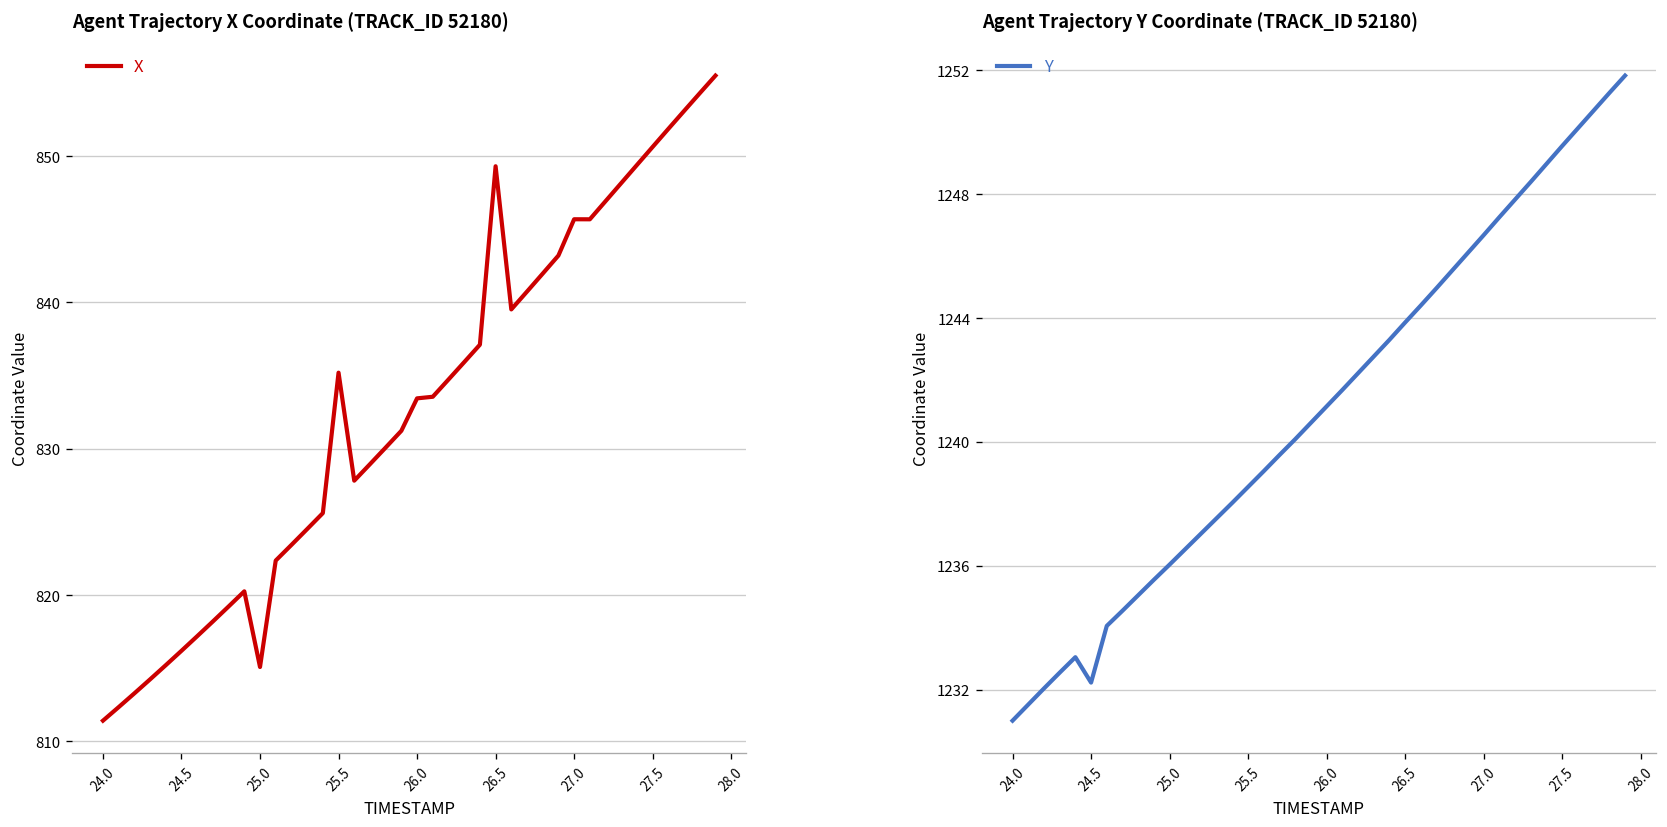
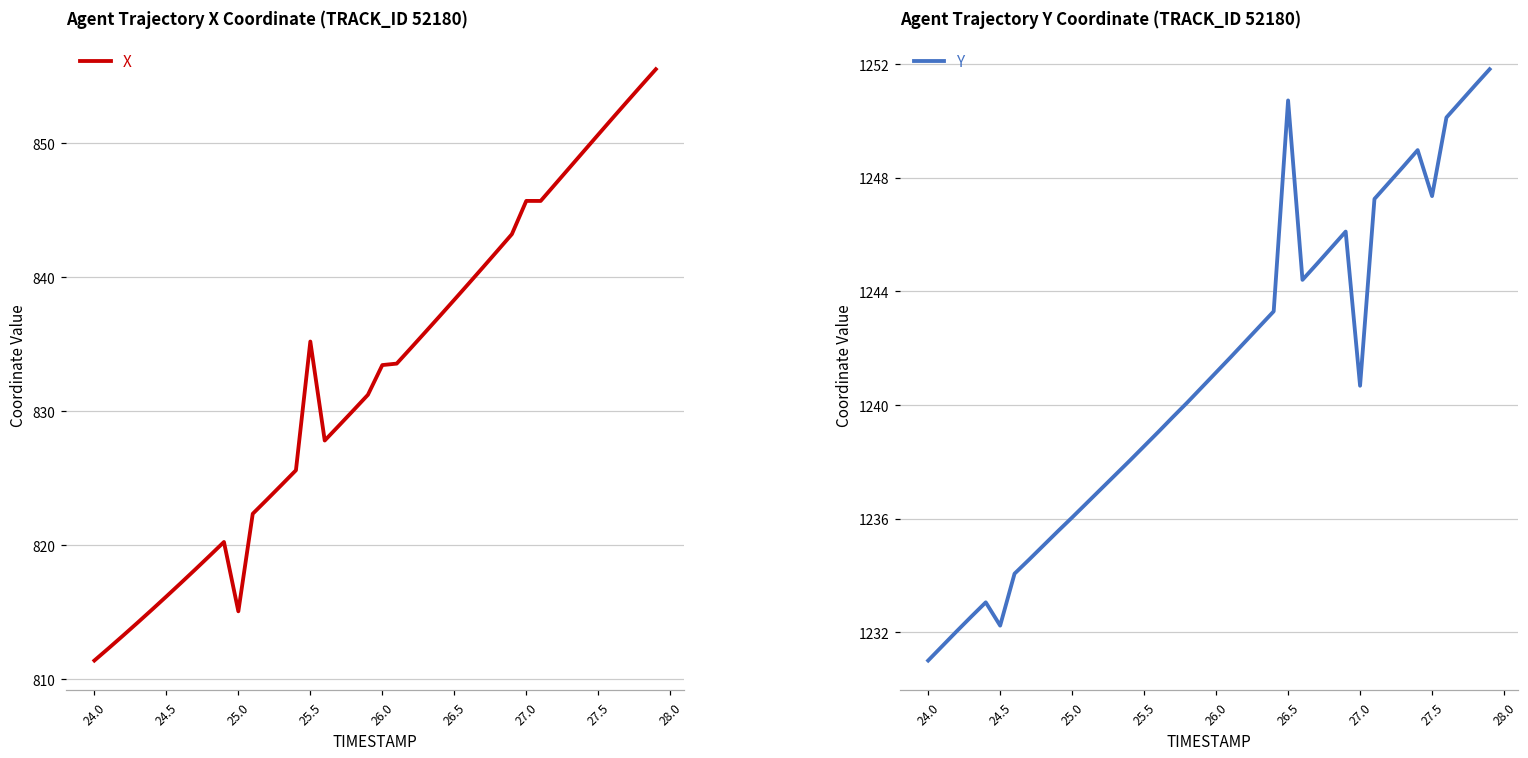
  {
    "Agent Trajectory X Coordinate (TRACK_ID 52180)": {
      "24.0": 811.4,
      "24.5": 816.2,
      "25.0": 815.1,
      "25.5": 835.2,
      "26.0": 833.4,
-     "26.5": 849.3,
+     "26.5": 838.3,
      "27.0": 845.7,
      "27.5": 850.6
    },
    "Agent Trajectory Y Coordinate (TRACK_ID 52180)": {
      "24.0": 1231.0,
      "24.5": 1232.2,
      "25.0": 1236.0,
      "25.5": 1238.6,
      "26.0": 1241.2,
-     "26.5": 1243.9,
-     "27.0": 1246.7,
-     "27.5": 1249.6
+     "26.5": 1250.7,
+     "27.0": 1240.7,
+     "27.5": 1247.4
    }
  }
